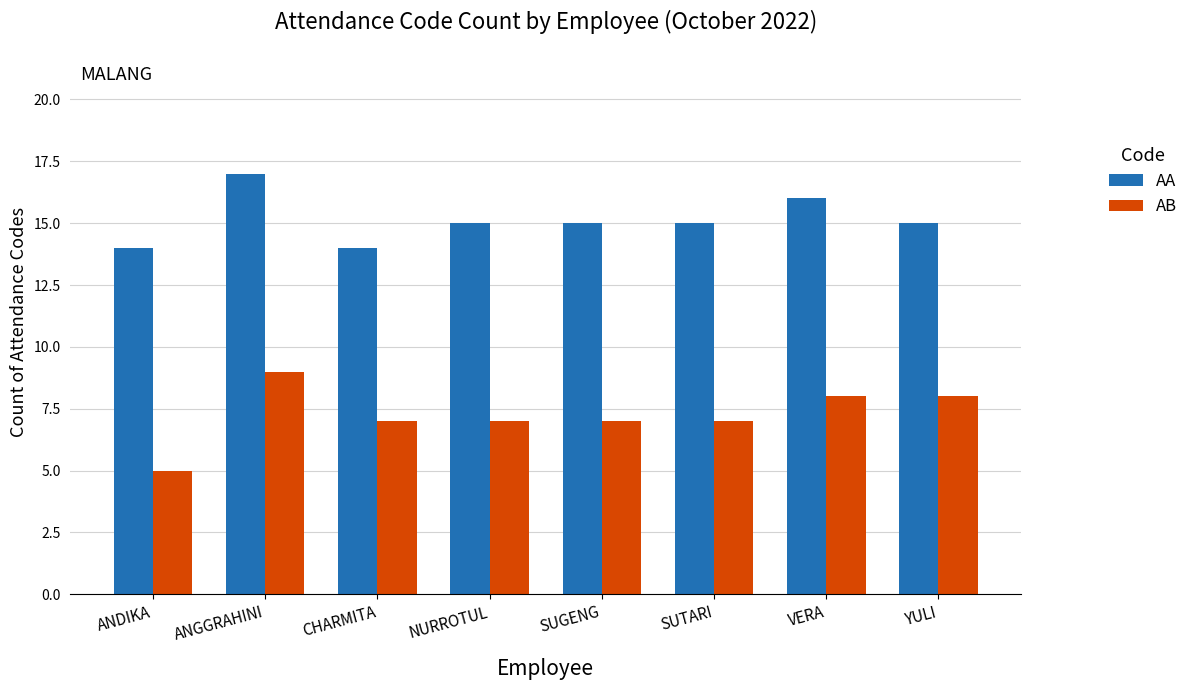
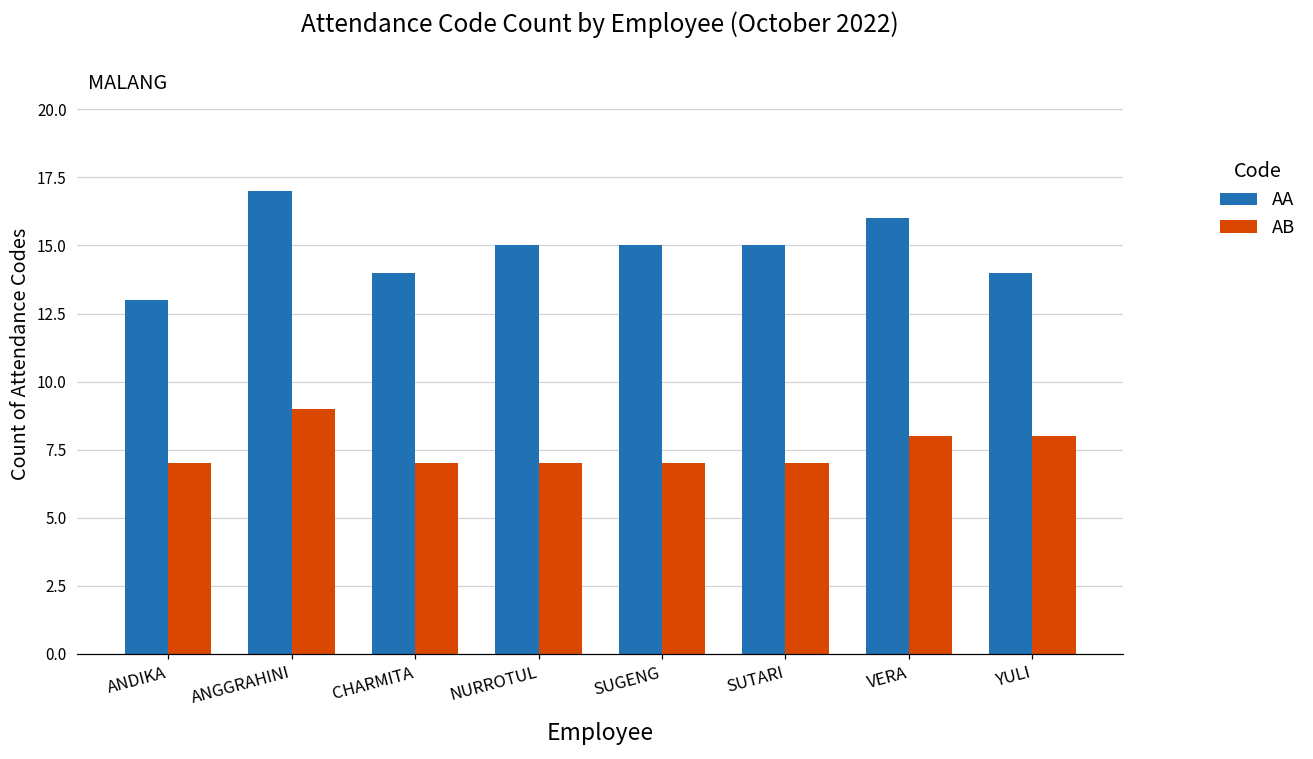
  {
    "AA": {
-     "ANDIKA": 14,
+     "ANDIKA": 13,
      "ANGGRAHINI": 17,
      "CHARMITA": 14,
      "NURROTUL": 15,
      "SUGENG": 15,
      "SUTARI": 15,
      "VERA": 16,
-     "YULI": 15
+     "YULI": 14
    },
    "AB": {
-     "ANDIKA": 5,
+     "ANDIKA": 7,
      "ANGGRAHINI": 9,
      "CHARMITA": 7,
      "NURROTUL": 7,
      "SUGENG": 7,
      "SUTARI": 7,
      "VERA": 8,
      "YULI": 8
    }
  }
